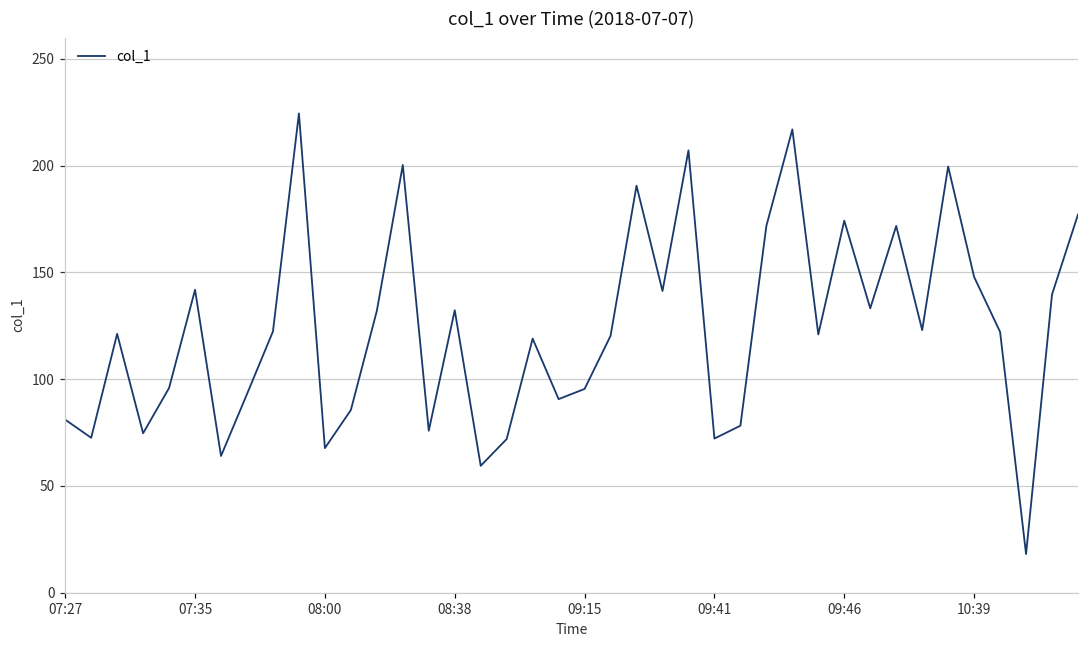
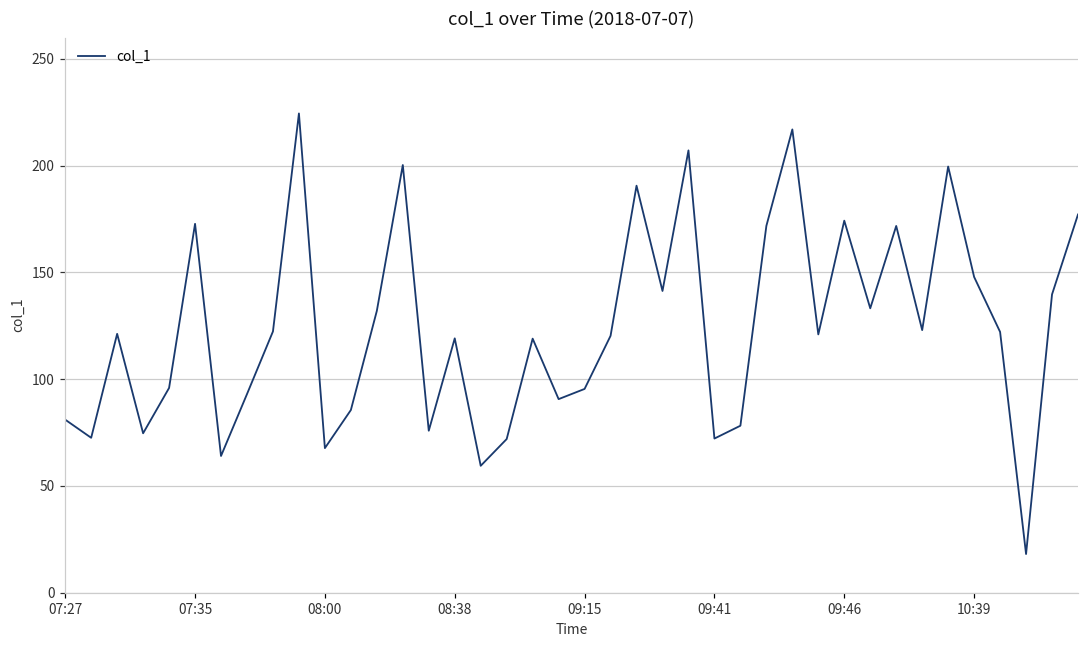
  {
-   "07:35": 142,
+   "07:35": 173,
    "08:00": 68,
-   "08:38": 132,
+   "08:38": 119,
    "09:15": 95,
    "09:41": 72,
    "10:39": 148
  }
